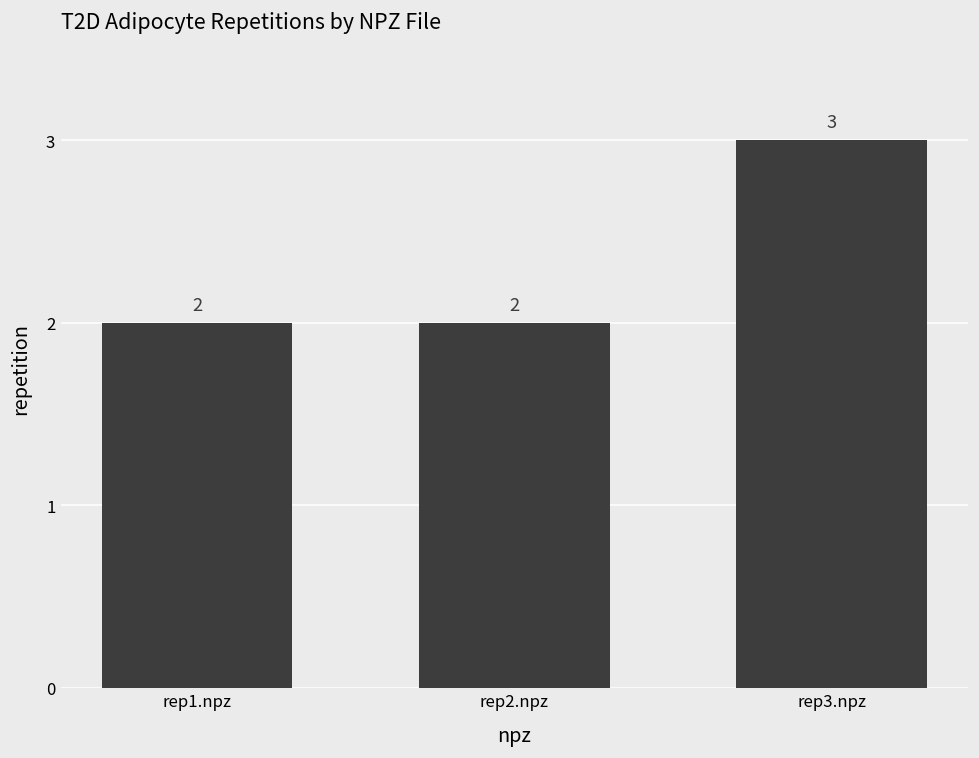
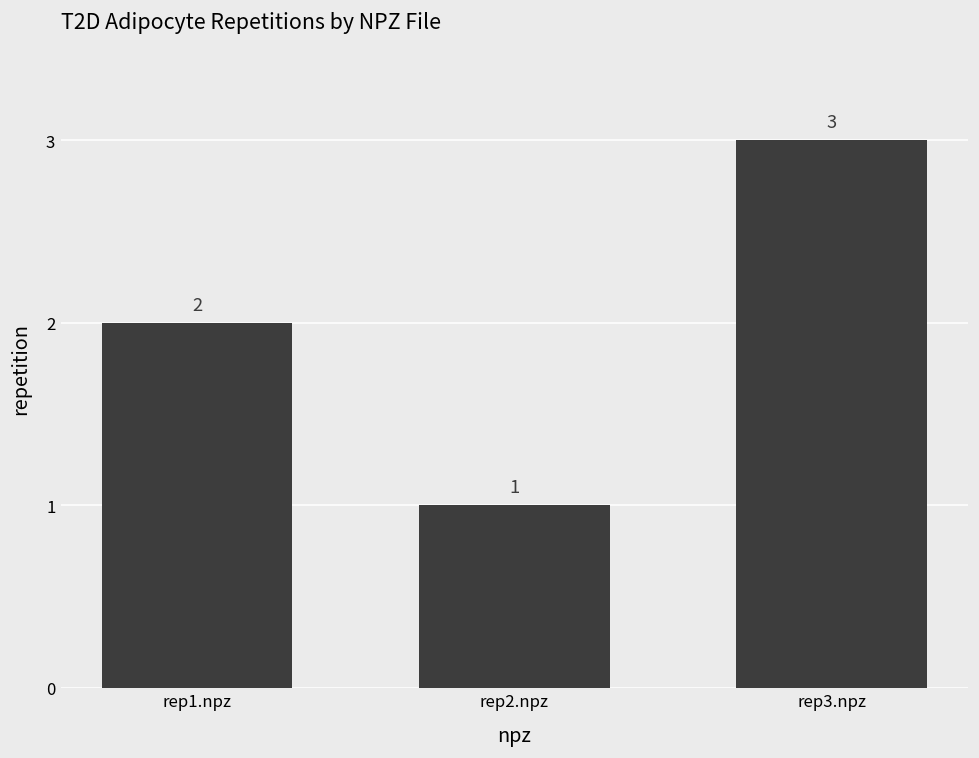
  {
    "rep1.npz": 2,
-   "rep2.npz": 2,
+   "rep2.npz": 1,
    "rep3.npz": 3
  }
